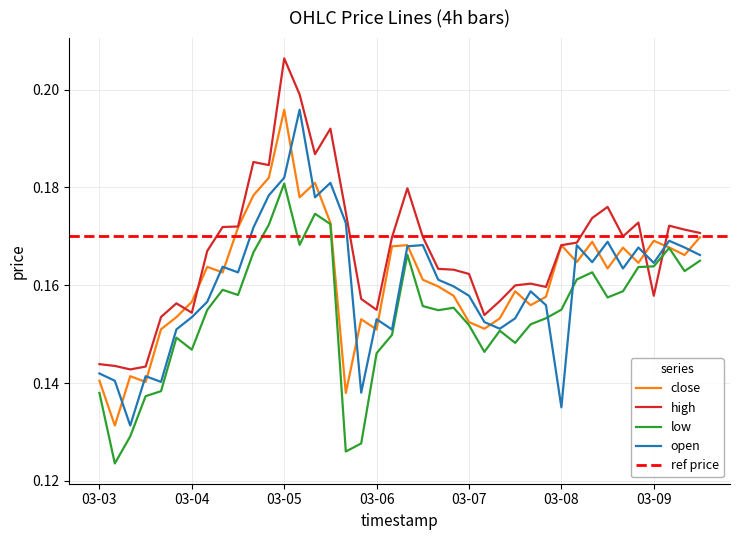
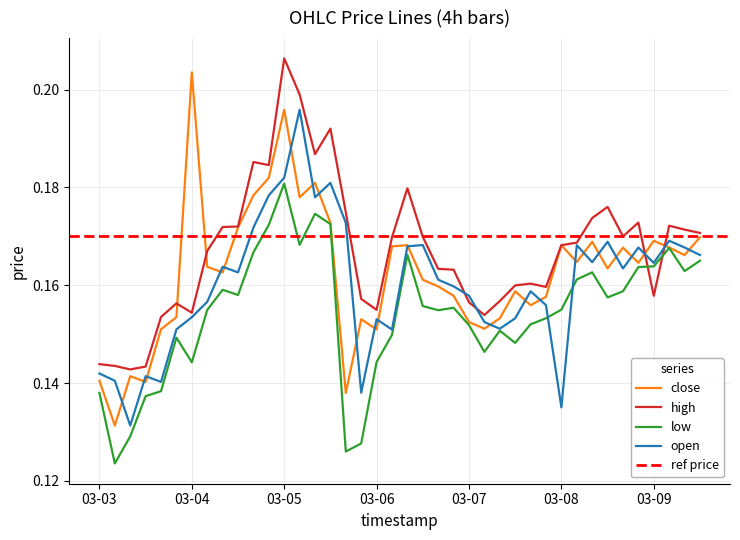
  {
    "close": {
      "03-03": 0.140,
-     "03-04": 0.157,
+     "03-04": 0.204,
      "03-05": 0.196,
      "03-06": 0.151,
      "03-07": 0.152,
      "03-09": 0.169
    },
    "high": {
      "03-03": 0.144,
      "03-04": 0.154,
      "03-05": 0.206,
      "03-06": 0.155,
-     "03-07": 0.162,
+     "03-07": 0.157,
      "03-09": 0.158
    },
    "low": {
      "03-03": 0.138,
-     "03-04": 0.147,
+     "03-04": 0.144,
      "03-05": 0.181,
-     "03-06": 0.146,
+     "03-06": 0.144,
      "03-07": 0.152,
      "03-08": 0.155,
      "03-09": 0.164
    },
    "open": {
      "03-03": 0.142,
      "03-04": 0.153,
      "03-05": 0.182,
      "03-06": 0.153,
      "03-07": 0.158,
      "03-08": 0.135,
      "03-09": 0.165
    }
  }
